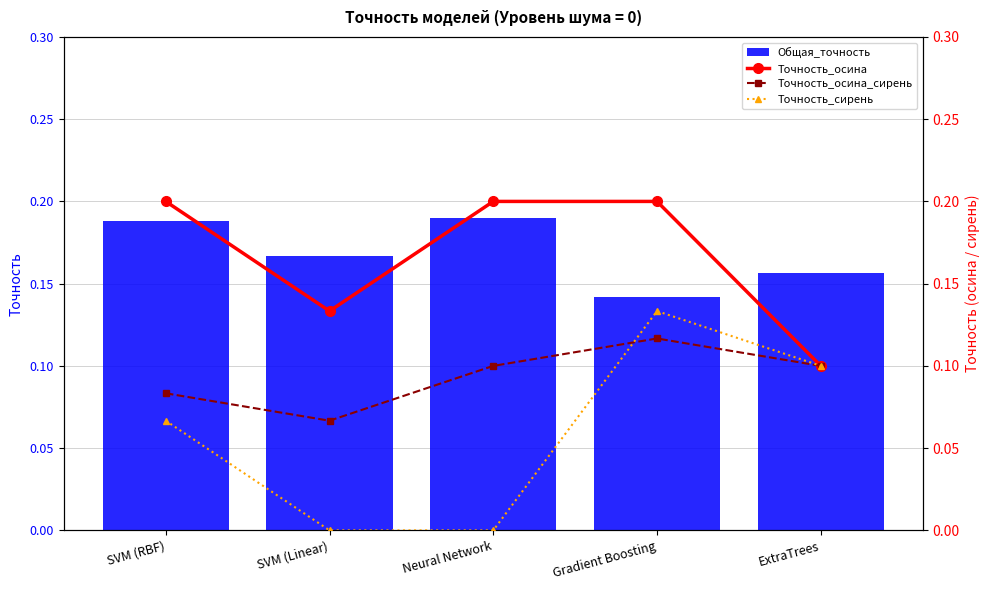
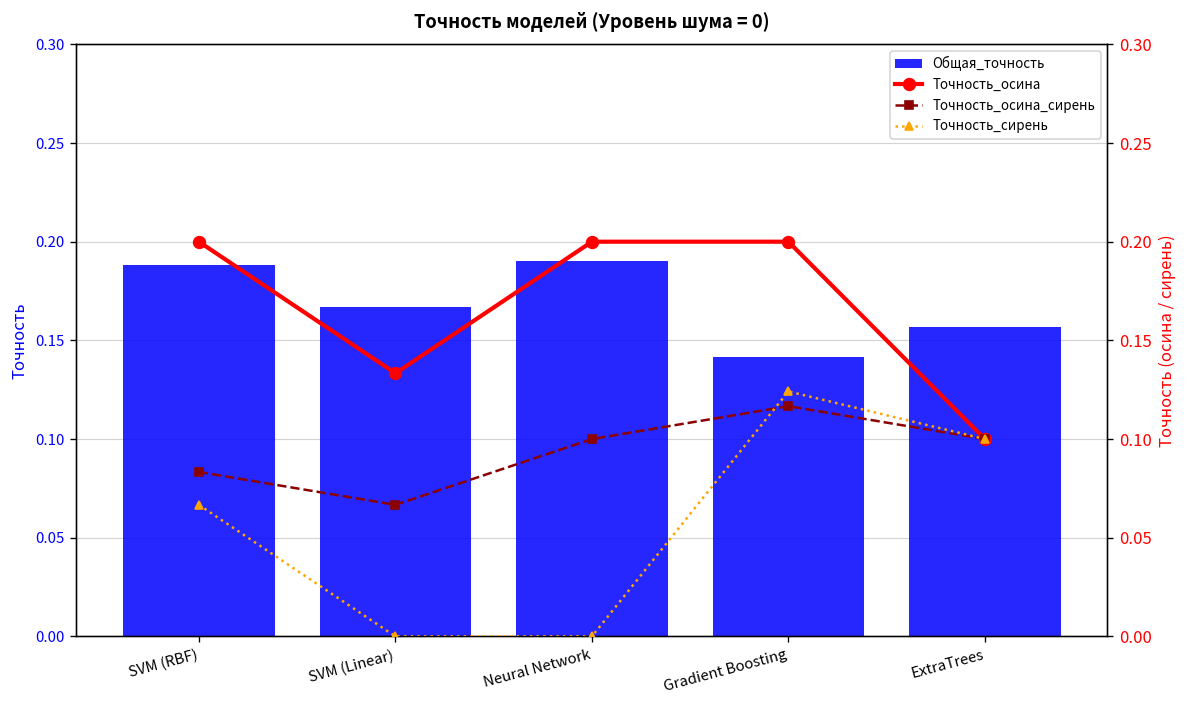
  {
    "Общая_точность": {
      "SVM (RBF)": 0.188,
      "SVM (Linear)": 0.167,
      "Neural Network": 0.190,
      "Gradient Boosting": 0.142,
      "ExtraTrees": 0.157
    },
    "Точность_осина": {
      "SVM (RBF)": 0.200,
      "SVM (Linear)": 0.133,
      "Neural Network": 0.200,
      "Gradient Boosting": 0.200
    },
    "Точность_осина_сирень": {
      "SVM (RBF)": 0.083,
      "SVM (Linear)": 0.067,
      "Neural Network": 0.100,
      "Gradient Boosting": 0.117
    },
    "Точность_сирень": {
      "SVM (RBF)": 0.067,
      "SVM (Linear)": 0.000,
      "Neural Network": 0.000,
-     "Gradient Boosting": 0.133
+     "Gradient Boosting": 0.124
    }
  }
